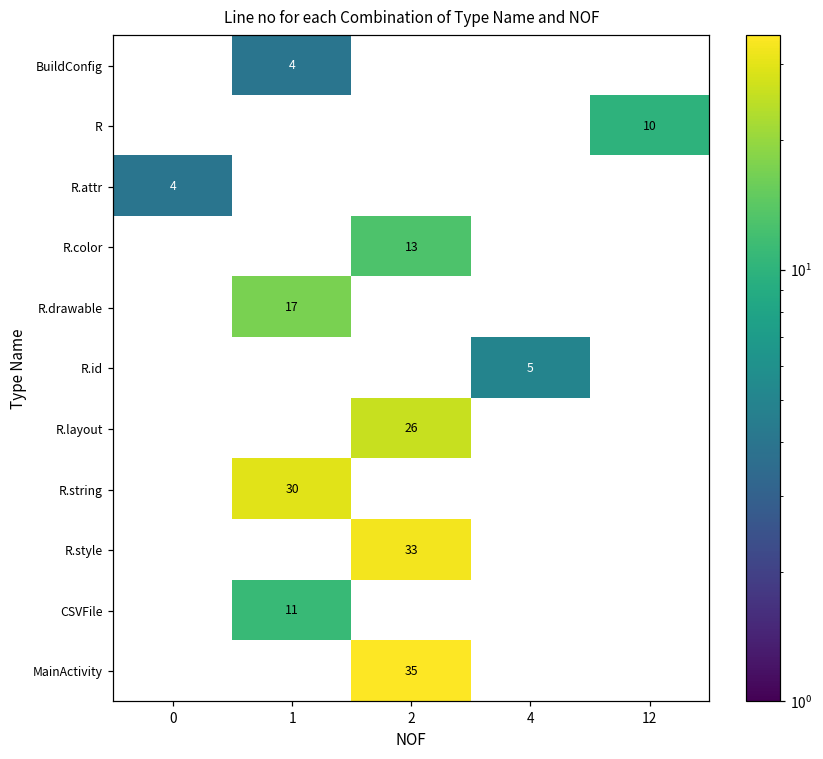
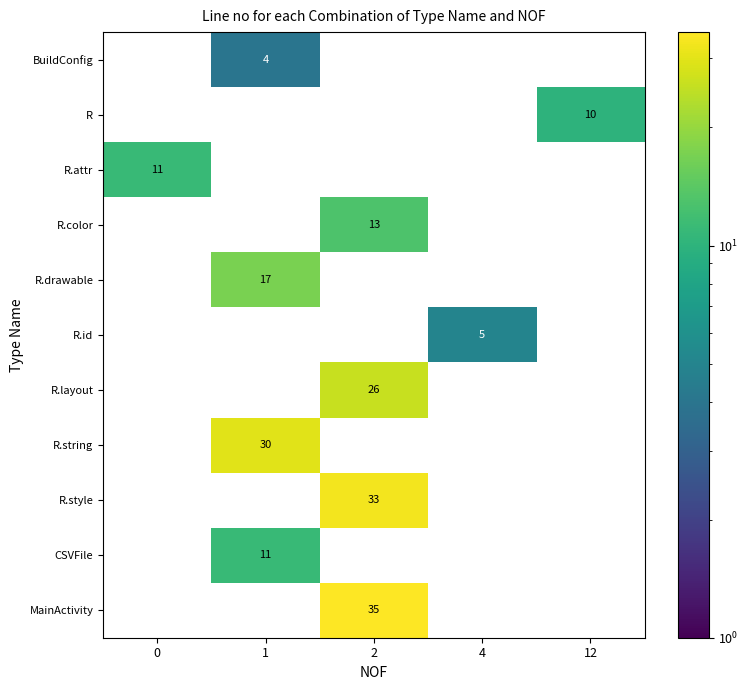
  {
    "BuildConfig": {
      "1": 4
    },
    "R": {
      "12": 10
    },
    "R.attr": {
-     "0": 4
+     "0": 11
    },
    "R.color": {
      "2": 13
    },
    "R.drawable": {
      "1": 17
    },
    "R.id": {
      "4": 5
    },
    "R.layout": {
      "2": 26
    },
    "R.string": {
      "1": 30
    },
    "R.style": {
      "2": 33
    },
    "CSVFile": {
      "1": 11
    },
    "MainActivity": {
      "2": 35
    }
  }
